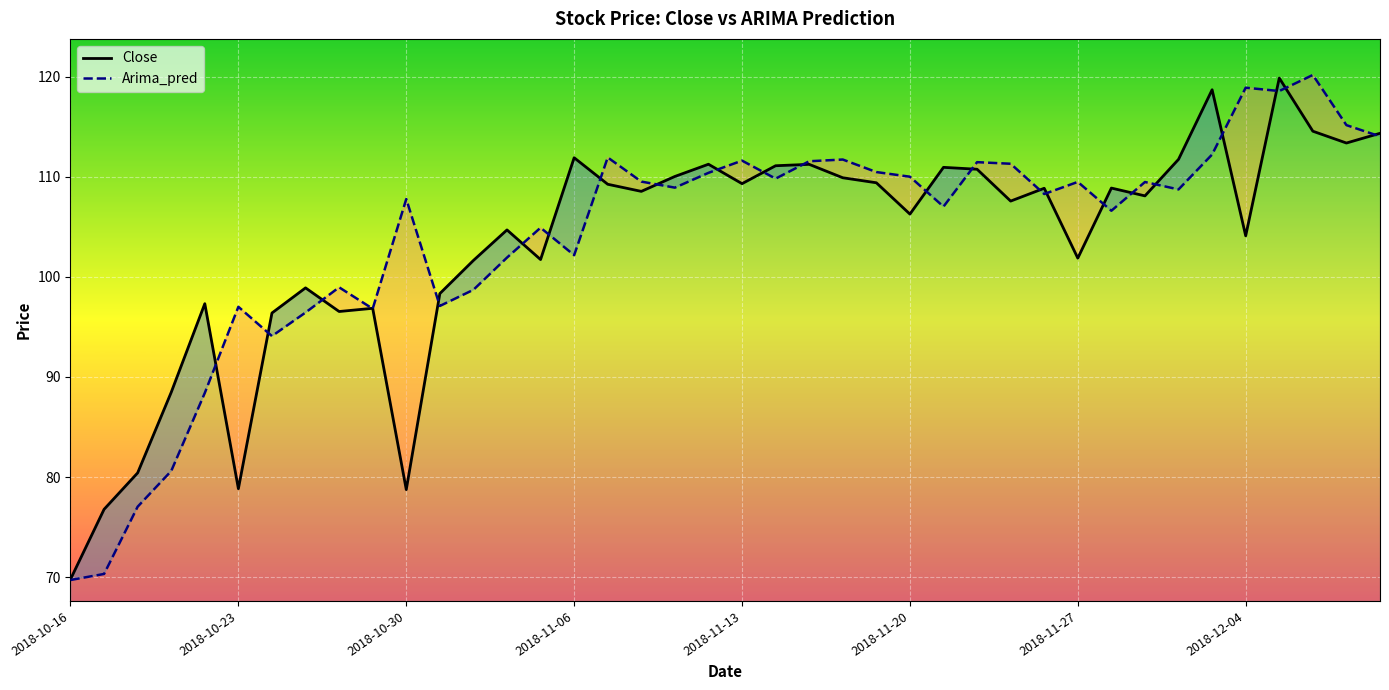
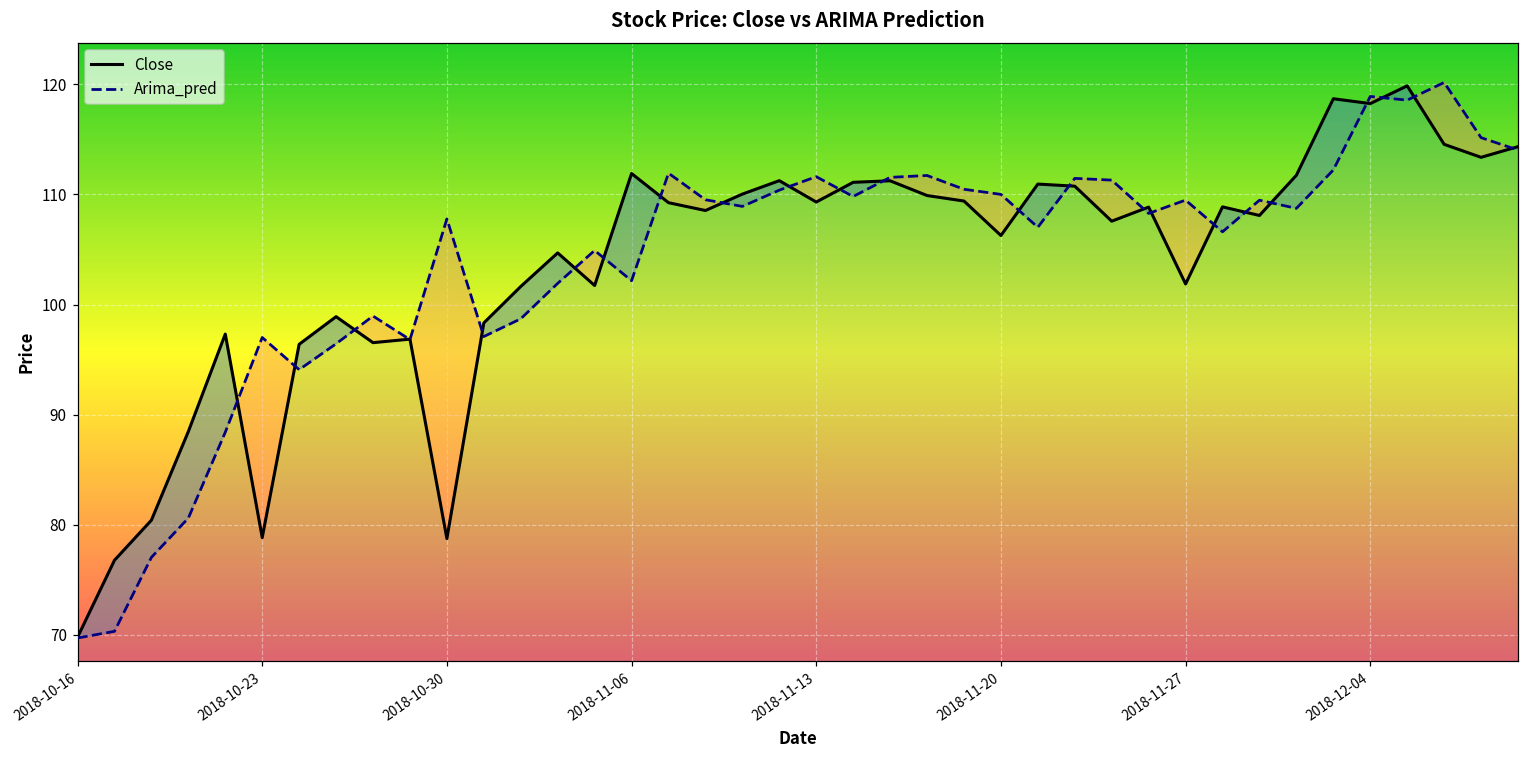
  {
    "Close": {
      "2018-10-23": 78.8,
      "2018-10-30": 78.8,
      "2018-11-06": 111.9,
      "2018-11-13": 109.3,
      "2018-11-20": 106.3,
      "2018-11-27": 101.9,
-     "2018-12-04": 104.1
+     "2018-12-04": 118.3
    },
    "Arima_pred": {
      "2018-10-23": 97.0,
      "2018-10-30": 107.8,
      "2018-11-06": 102.2,
      "2018-11-13": 111.6,
      "2018-11-20": 110.0,
      "2018-11-27": 109.5,
      "2018-12-04": 118.9
    }
  }
